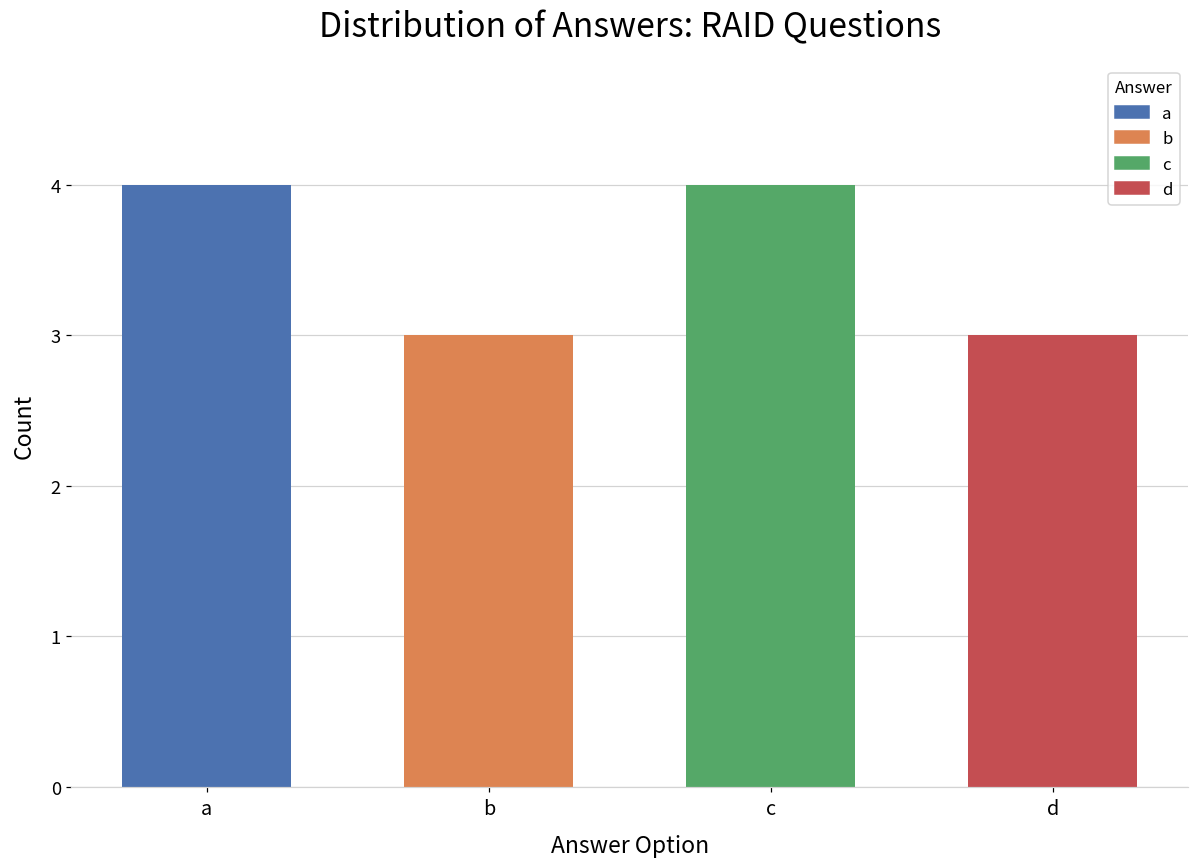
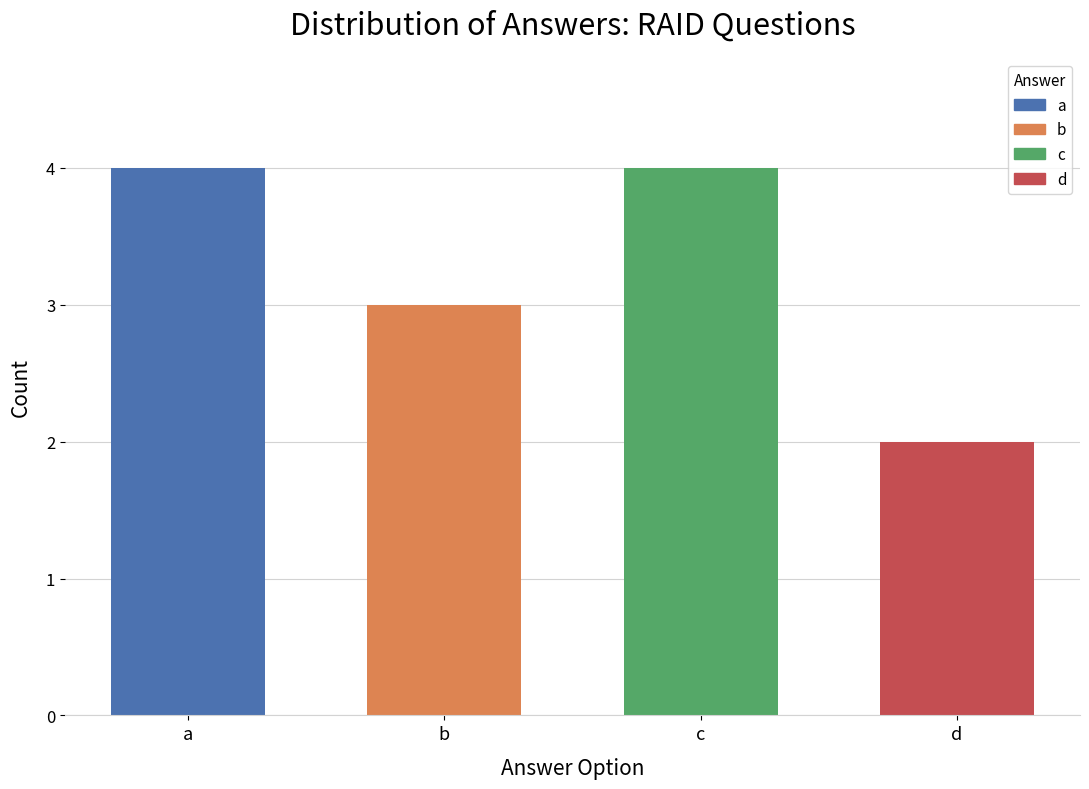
  {
    "a": 4,
    "b": 3,
    "c": 4,
-   "d": 3
+   "d": 2
  }
